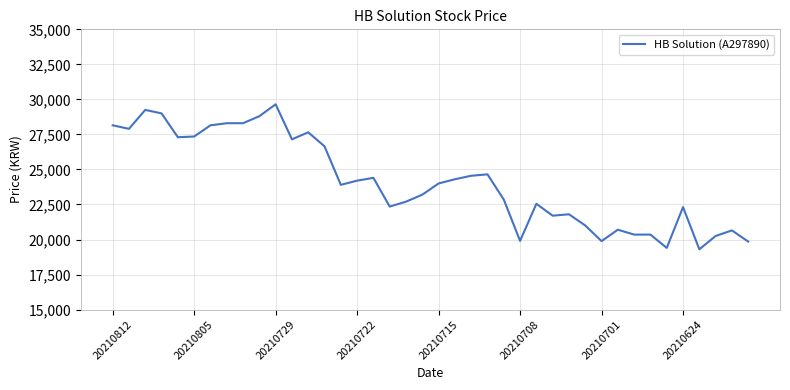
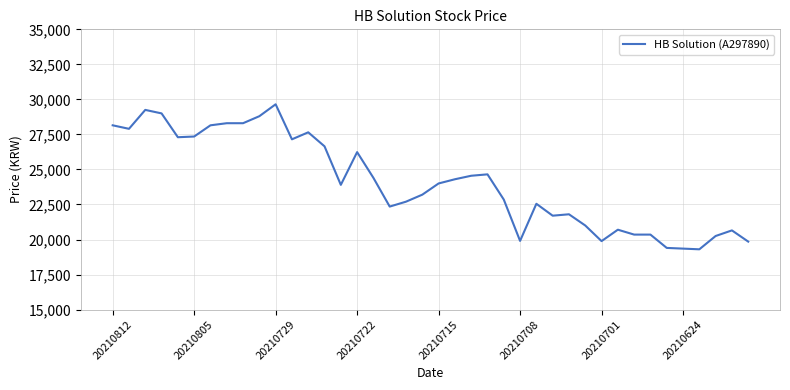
  {
    "20210812": "28,200",
    "20210805": "27,400",
    "20210729": "29,700",
-   "20210722": "24,200",
+   "20210722": "26,200",
    "20210715": "24,000",
    "20210708": "19,900",
    "20210701": "19,900",
-   "20210624": "22,300"
+   "20210624": "19,400"
  }
